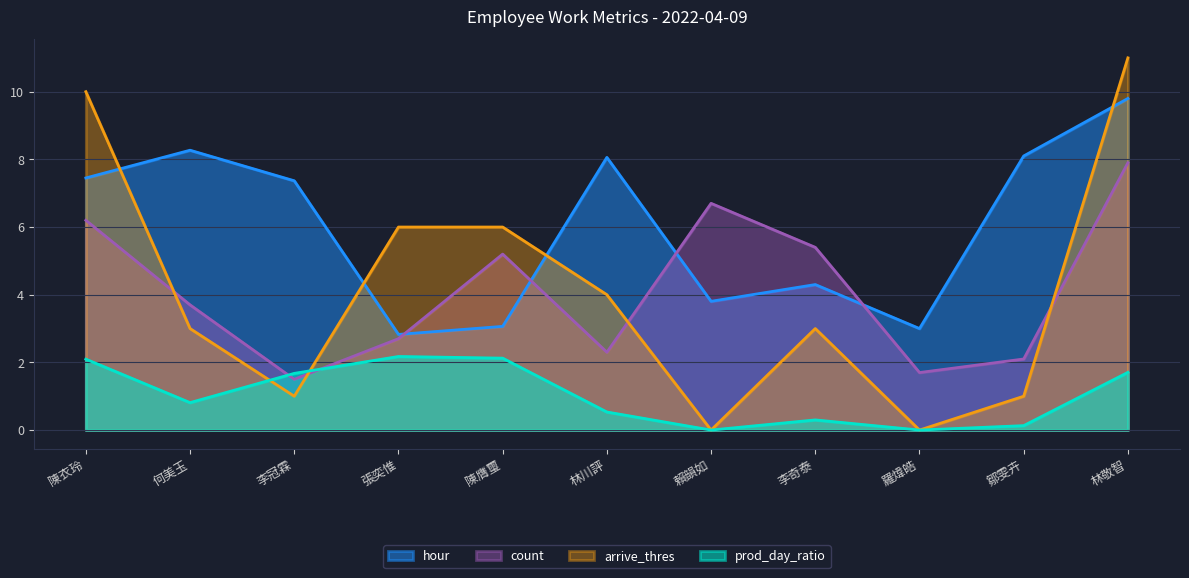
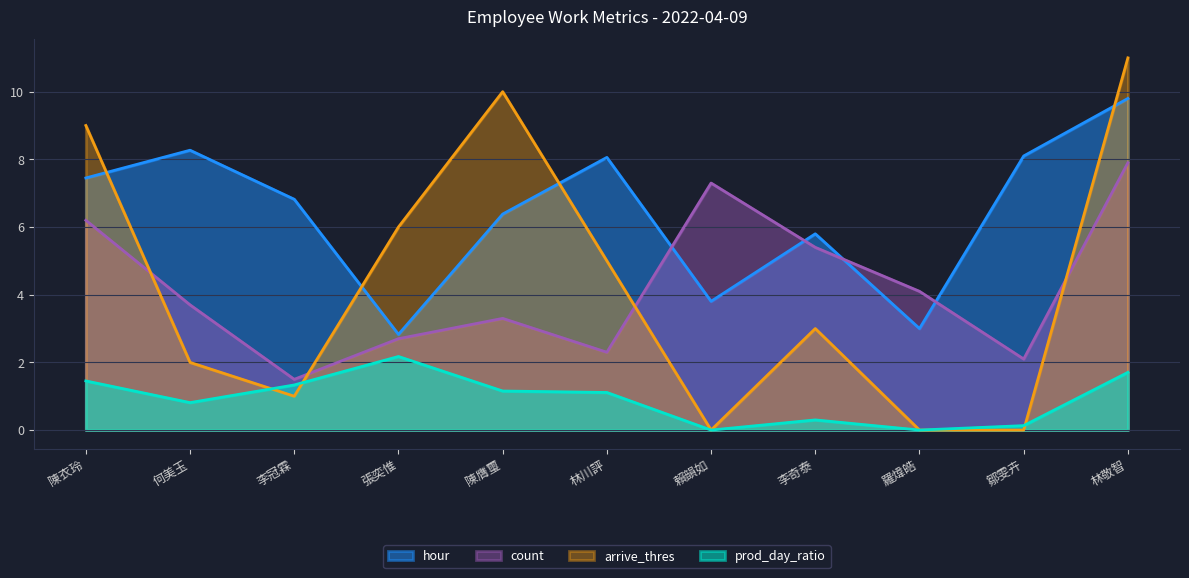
  {
    "hour": {
      "陳衣玲": 7.5,
      "何美玉": 8.3,
-     "李冠霖": 7.4,
+     "李冠霖": 6.8,
      "張奕惟": 2.8,
-     "陳膺璽": 3.1,
+     "陳膺璽": 6.4,
      "林川評": 8.1,
      "賴韻如": 3.8,
-     "李奇泰": 4.3,
+     "李奇泰": 5.8,
      "羅煒皓": 3.0,
      "鄒雯卉": 8.1,
      "林敬智": 9.8
    },
    "count": {
      "陳衣玲": 6.2,
      "何美玉": 3.7,
      "李冠霖": 1.5,
      "張奕惟": 2.7,
-     "陳膺璽": 5.2,
+     "陳膺璽": 3.3,
      "林川評": 2.3,
-     "賴韻如": 6.7,
+     "賴韻如": 7.3,
      "李奇泰": 5.4,
-     "羅煒皓": 1.7,
+     "羅煒皓": 4.1,
      "鄒雯卉": 2.1,
      "林敬智": 7.9
    },
    "arrive_thres": {
-     "陳衣玲": 10,
-     "何美玉": 3,
+     "陳衣玲": 9,
+     "何美玉": 2,
      "李冠霖": 1,
      "張奕惟": 6,
-     "陳膺璽": 6,
-     "林川評": 4,
+     "陳膺璽": 10,
+     "林川評": 5,
      "李奇泰": 3,
-     "鄒雯卉": 1,
+     "鄒雯卉": 0,
      "林敬智": 11
    },
    "prod_day_ratio": {
-     "陳衣玲": 2.1,
+     "陳衣玲": 1.5,
      "何美玉": 0.8,
-     "李冠霖": 1.7,
+     "李冠霖": 1.3,
      "張奕惟": 2.2,
-     "陳膺璽": 2.1,
-     "林川評": 0.5,
+     "陳膺璽": 1.2,
+     "林川評": 1.1,
      "李奇泰": 0.3,
      "鄒雯卉": 0.1,
      "林敬智": 1.7
    }
  }
